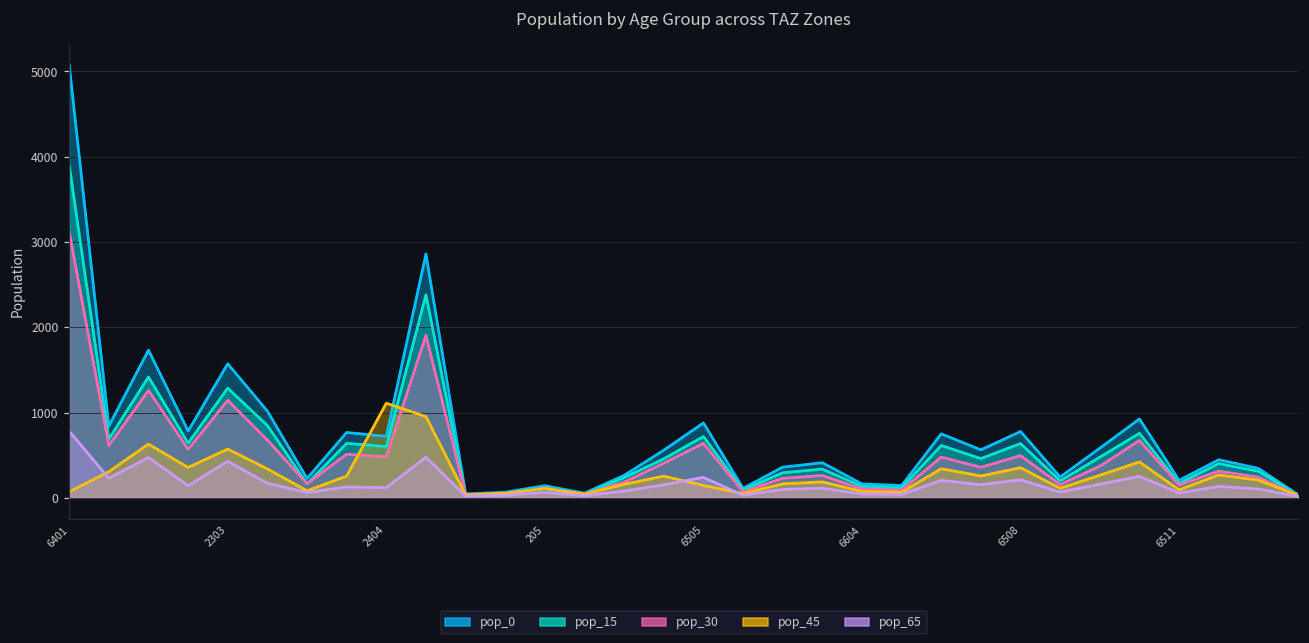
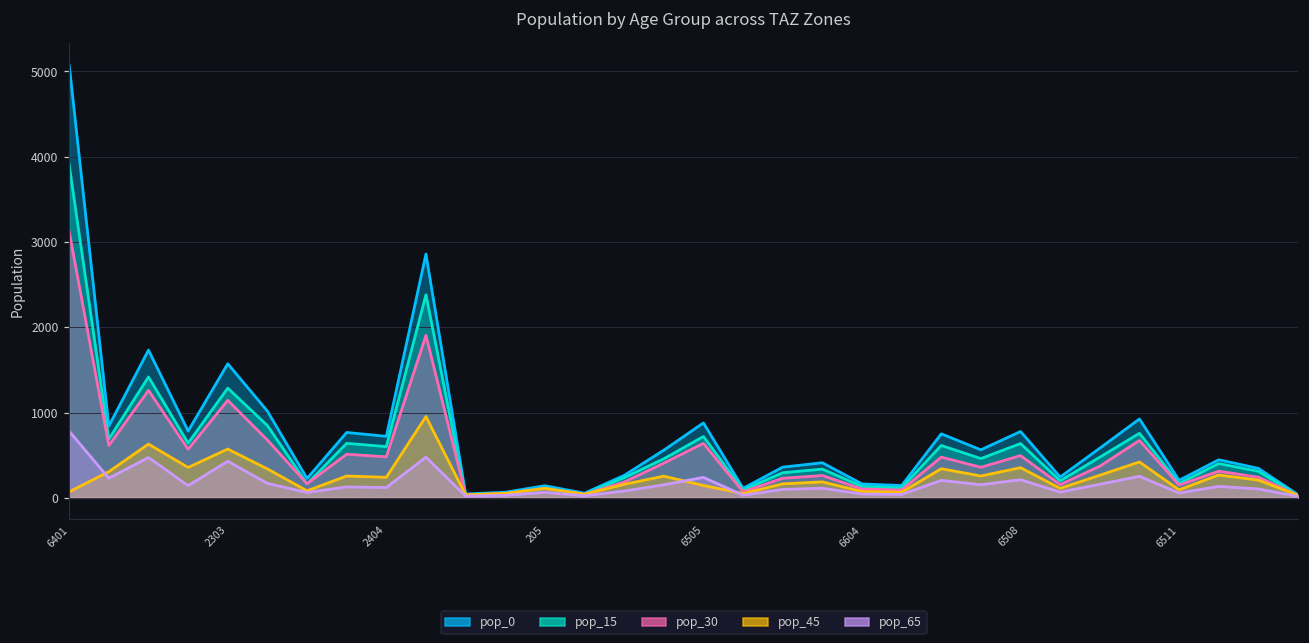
  {
    "pop_45": {
      "6401": 100,
      "2303": 600,
-     "2404": 1100,
+     "2404": 200,
      "6505": 100,
      "6508": 400,
      "6511": 100
    }
  }
